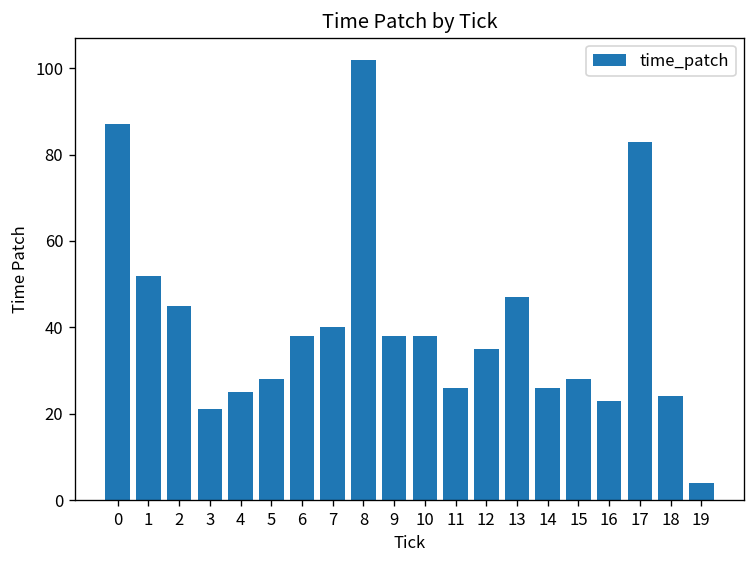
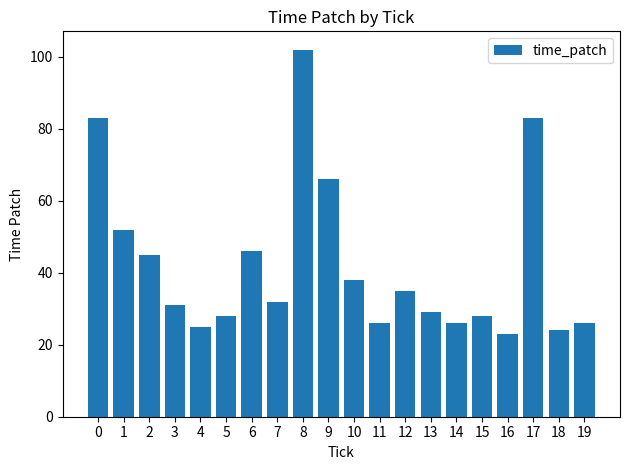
  {
-   "0": 87,
+   "0": 83,
    "1": 52,
    "2": 45,
-   "3": 21,
+   "3": 31,
    "4": 25,
    "5": 28,
-   "6": 38,
-   "7": 40,
+   "6": 46,
+   "7": 32,
    "8": 102,
-   "9": 38,
+   "9": 66,
    "10": 38,
    "11": 26,
    "12": 35,
-   "13": 47,
+   "13": 29,
    "14": 26,
    "15": 28,
    "16": 23,
    "17": 83,
    "18": 24,
-   "19": 4
+   "19": 26
  }
